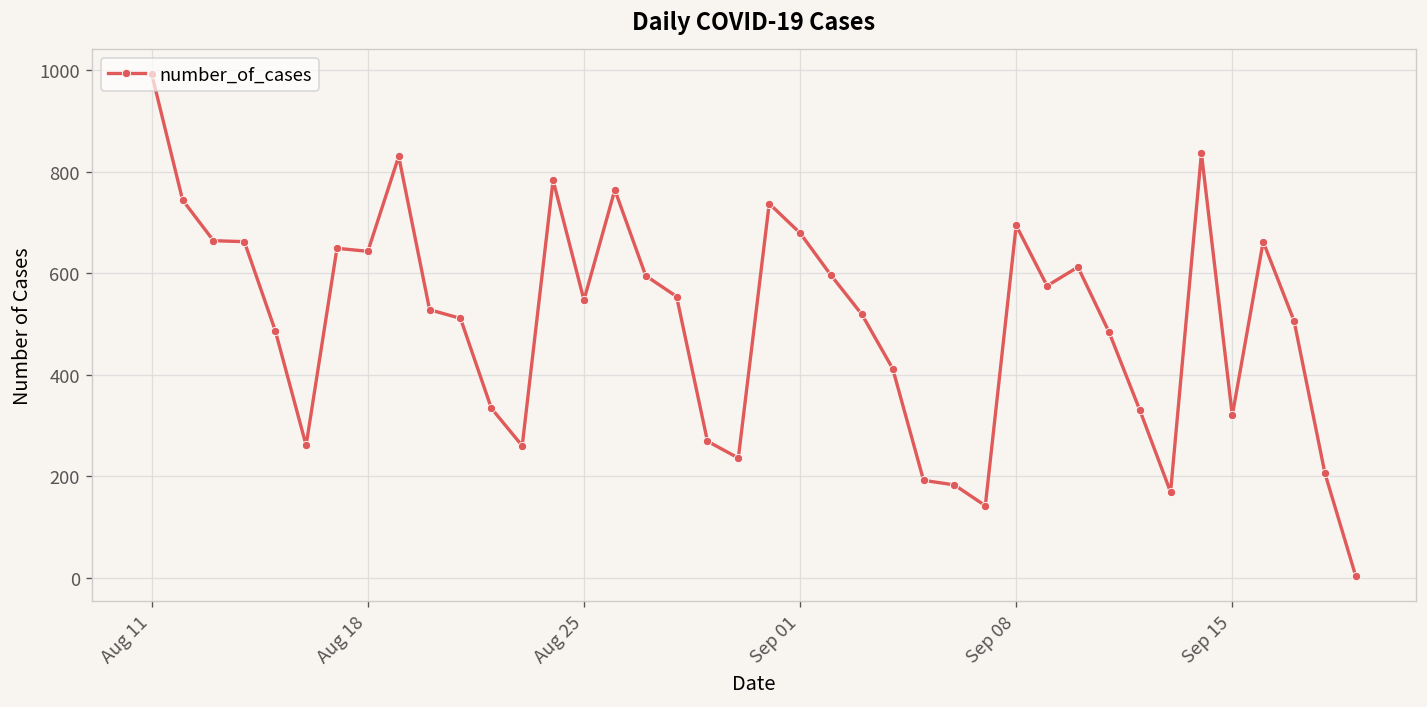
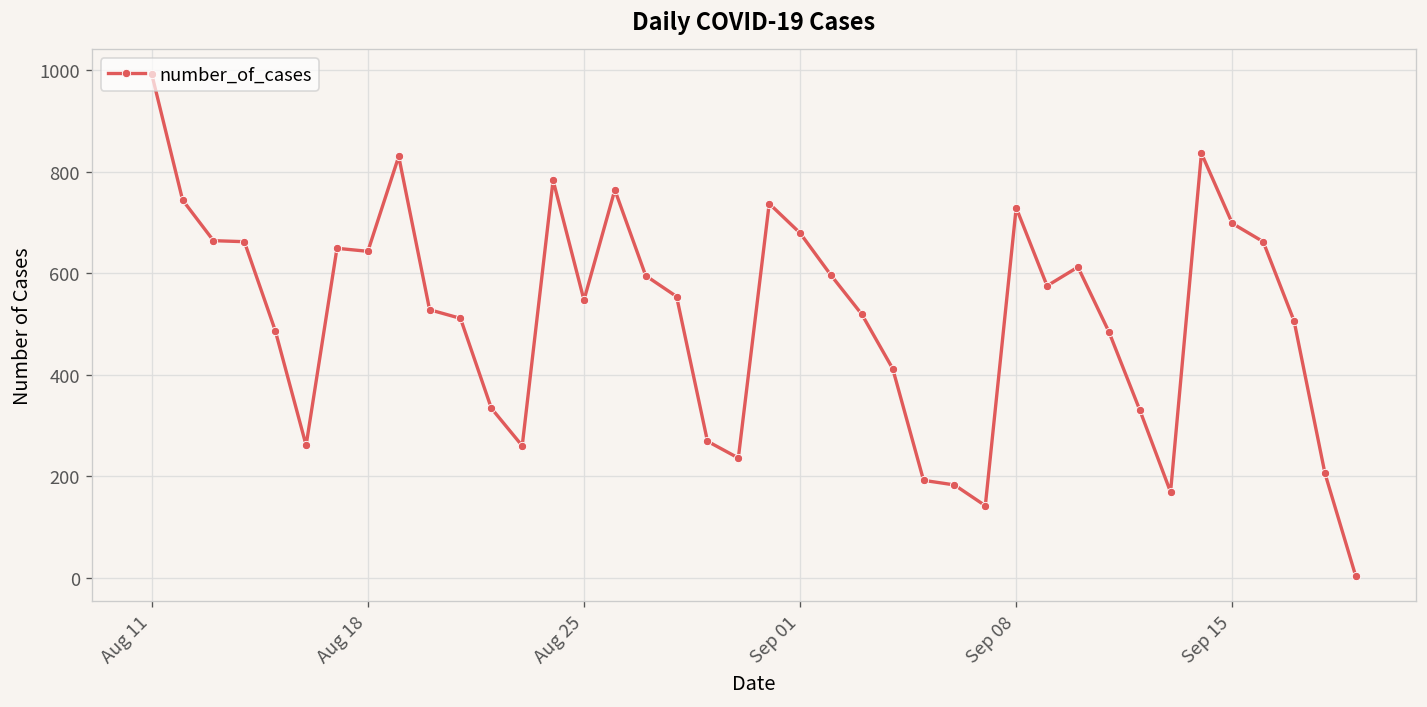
  {
    "Aug 18": 640,
    "Aug 25": 550,
    "Sep 01": 680,
-   "Sep 08": 690,
-   "Sep 15": 320
+   "Sep 08": 730,
+   "Sep 15": 700
  }
